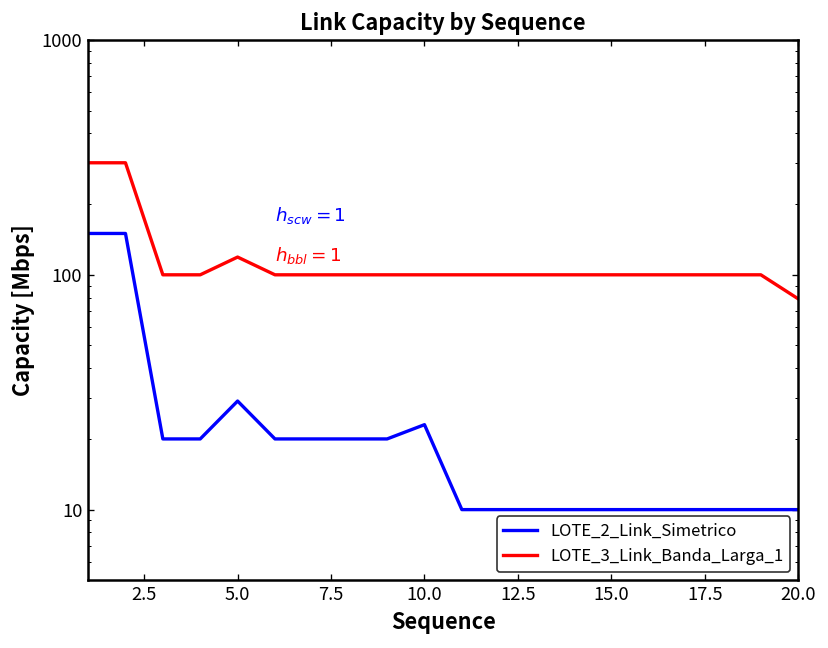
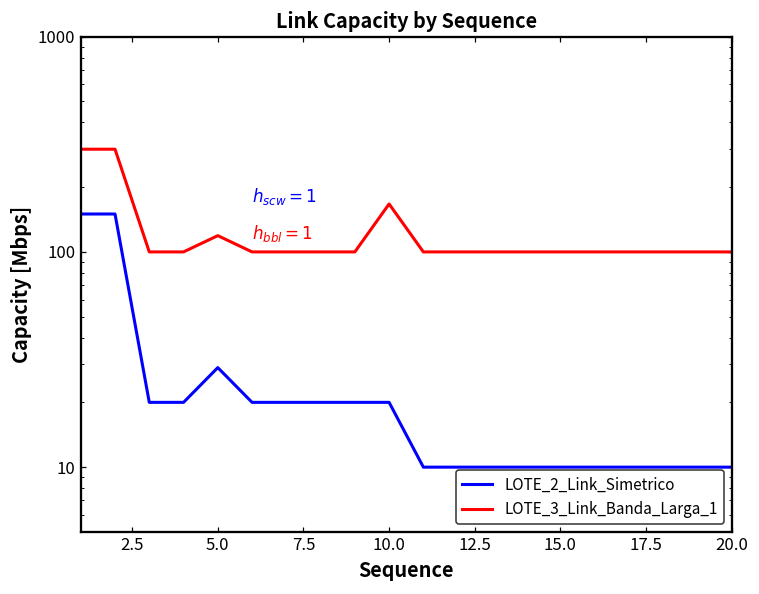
  {
    "LOTE_2_Link_Simetrico": {
      "5.0": 29,
-     "10.0": 23,
+     "10.0": 20,
      "15.0": 10,
      "20.0": 10
    },
    "LOTE_3_Link_Banda_Larga_1": {
      "5.0": 120,
-     "10.0": 100,
+     "10.0": 170,
      "15.0": 100,
-     "20.0": 79
+     "20.0": 100
    }
  }
